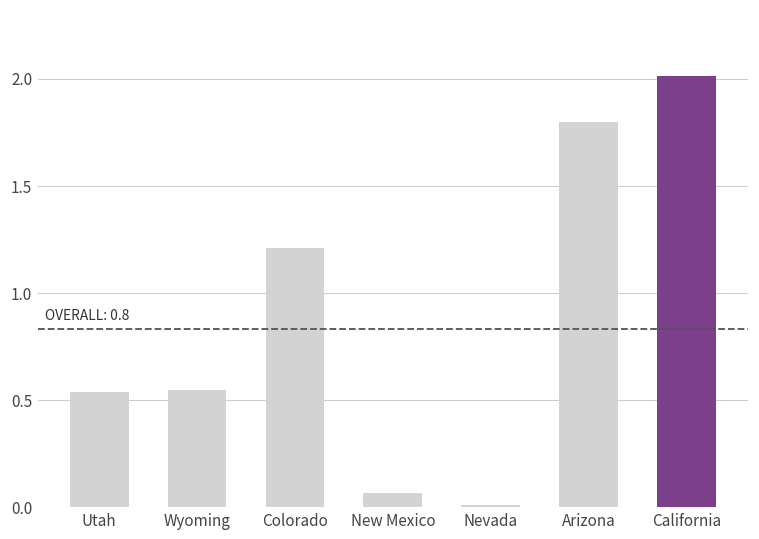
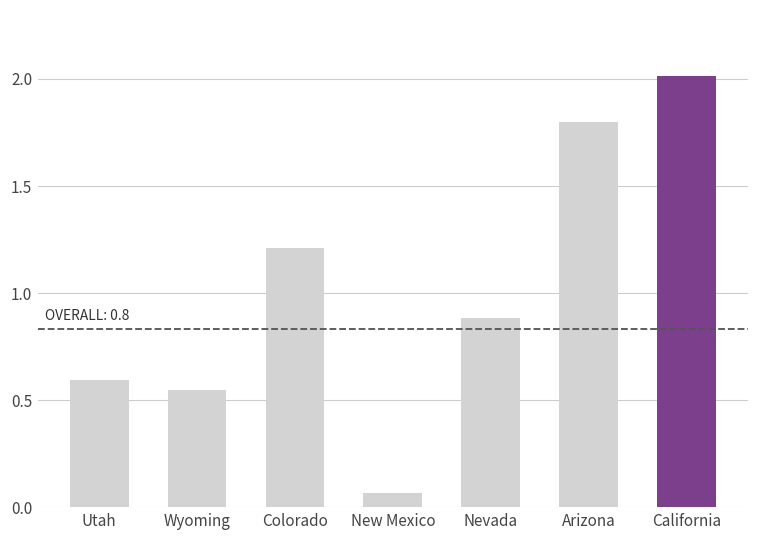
  {
-   "Utah": 0.54,
+   "Utah": 0.59,
    "Wyoming": 0.55,
    "Colorado": 1.21,
    "New Mexico": 0.07,
-   "Nevada": 0.01,
+   "Nevada": 0.88,
    "Arizona": 1.80,
    "California": 2.02
  }
